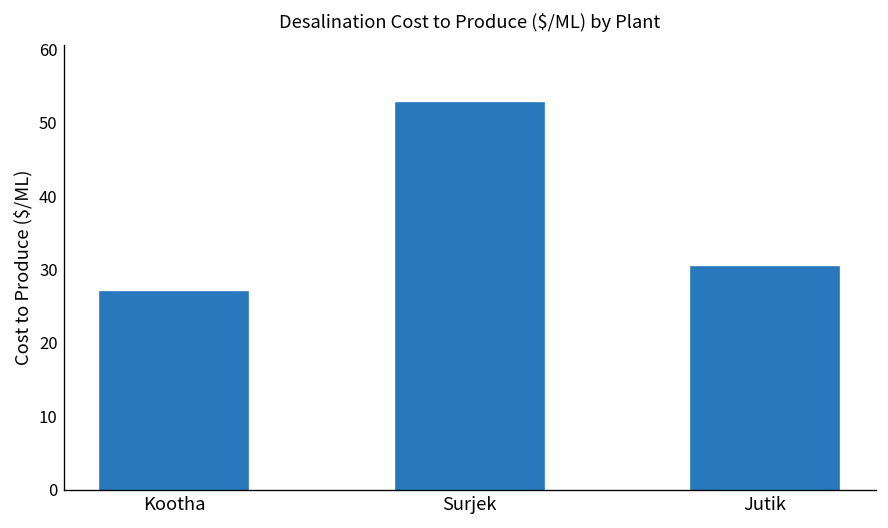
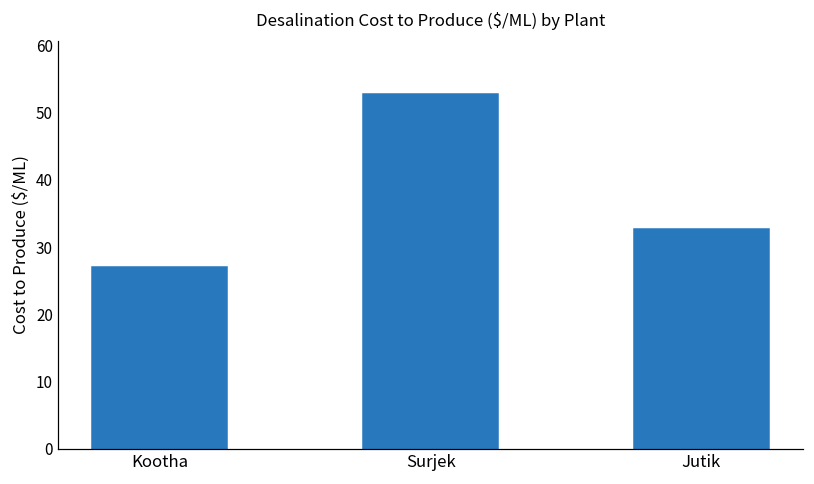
  {
    "Kootha": 27,
    "Surjek": 53,
-   "Jutik": 30
+   "Jutik": 33
  }
